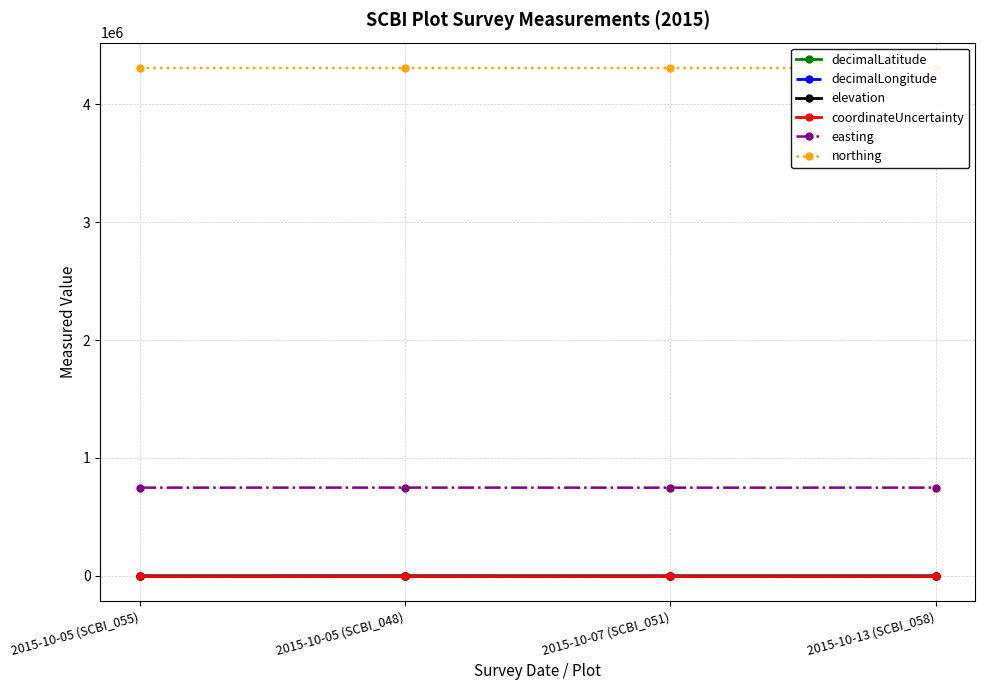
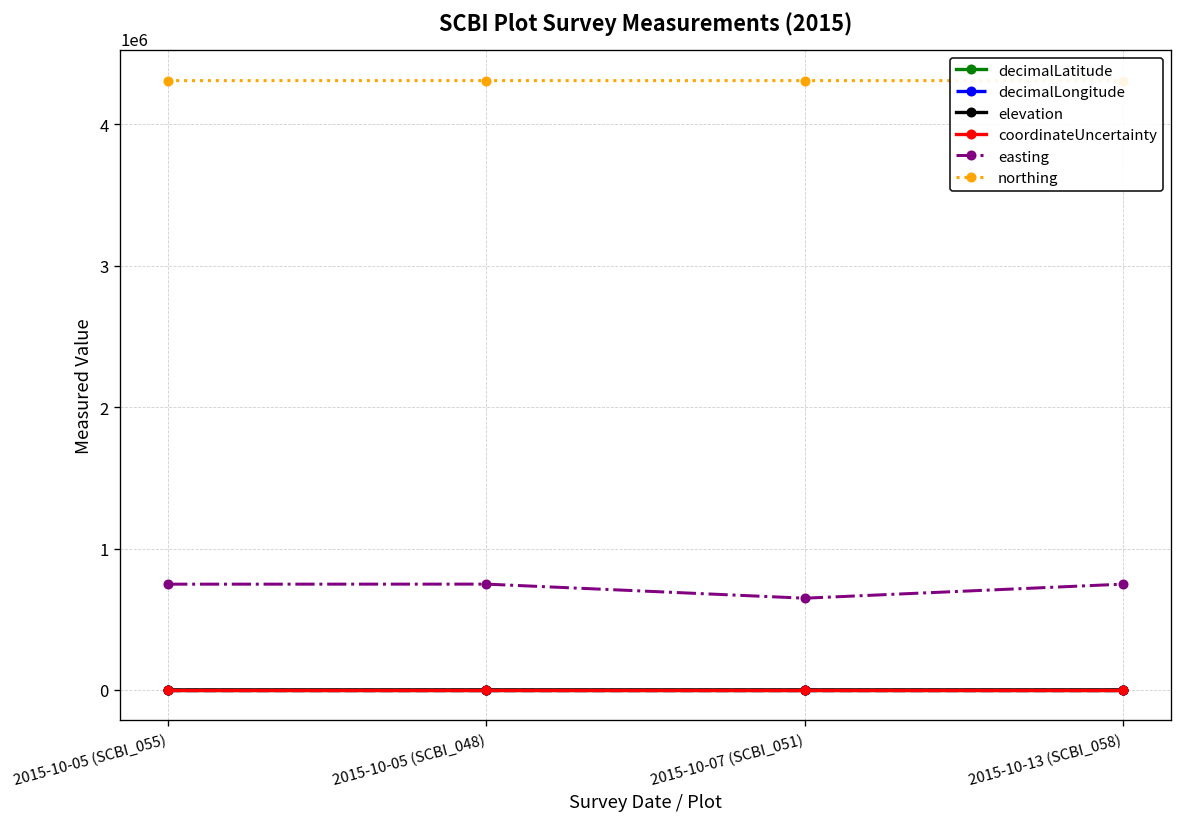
  {
    "coordinateUncertainty": {
      "2015-10-05 (SCBI_055)": 0,
      "2015-10-05 (SCBI_048)": 0,
      "2015-10-07 (SCBI_051)": 0,
      "2015-10-13 (SCBI_058)": 0
    },
    "easting": {
      "2015-10-05 (SCBI_055)": 750000,
      "2015-10-05 (SCBI_048)": 750000,
-     "2015-10-07 (SCBI_051)": 750000,
+     "2015-10-07 (SCBI_051)": 650000,
      "2015-10-13 (SCBI_058)": 750000
    },
    "northing": {
      "2015-10-05 (SCBI_055)": 4310000,
      "2015-10-05 (SCBI_048)": 4310000,
      "2015-10-07 (SCBI_051)": 4310000
    }
  }
